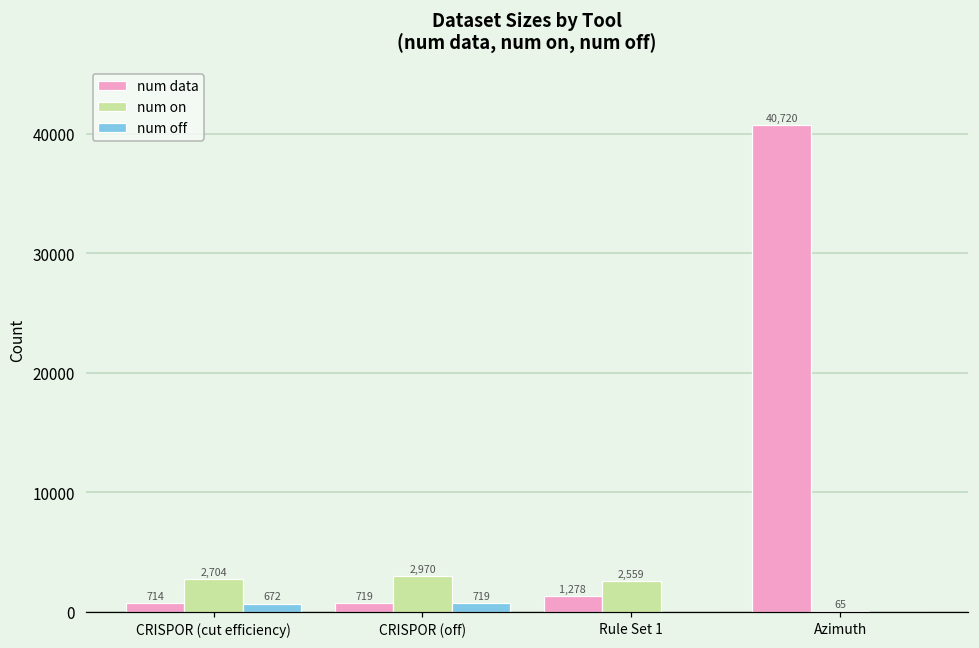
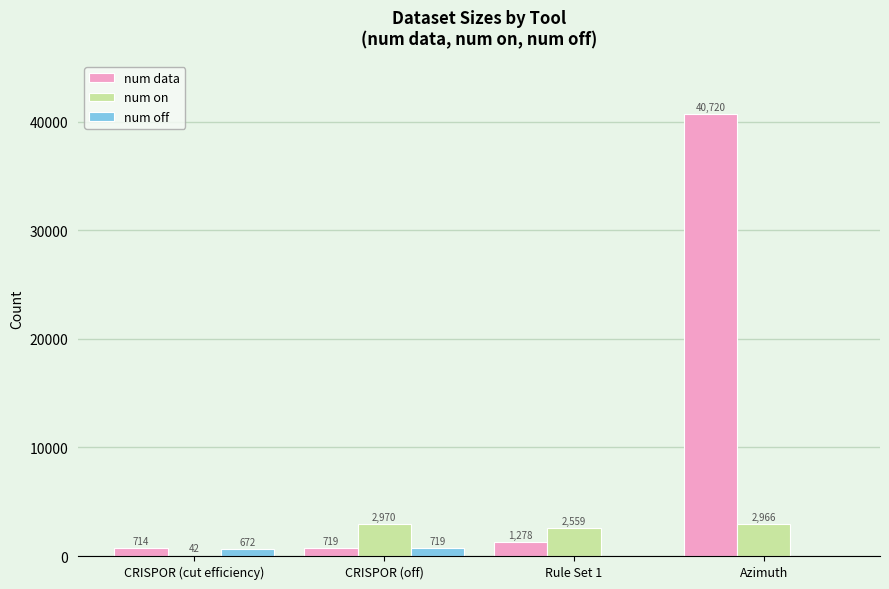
  {
    "num data": {
      "CRISPOR (cut efficiency)": "714",
      "CRISPOR (off)": "719",
      "Rule Set 1": "1,278",
      "Azimuth": "40,720"
    },
    "num on": {
-     "CRISPOR (cut efficiency)": "2,704",
+     "CRISPOR (cut efficiency)": "42",
      "CRISPOR (off)": "2,970",
      "Rule Set 1": "2,559",
-     "Azimuth": "65"
+     "Azimuth": "2,966"
    },
    "num off": {
      "CRISPOR (cut efficiency)": "672",
      "CRISPOR (off)": "719"
    }
  }
